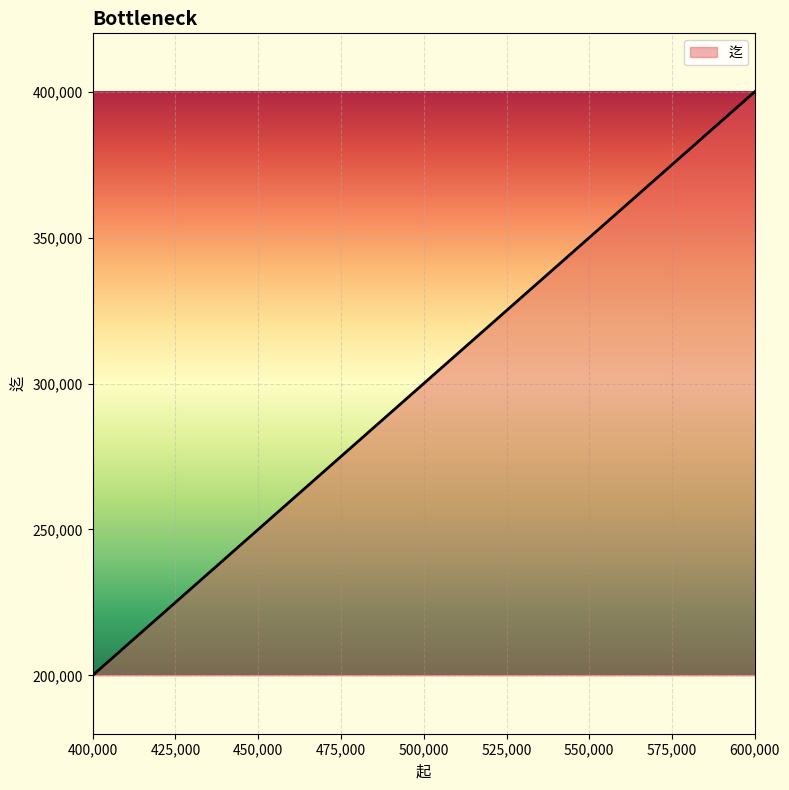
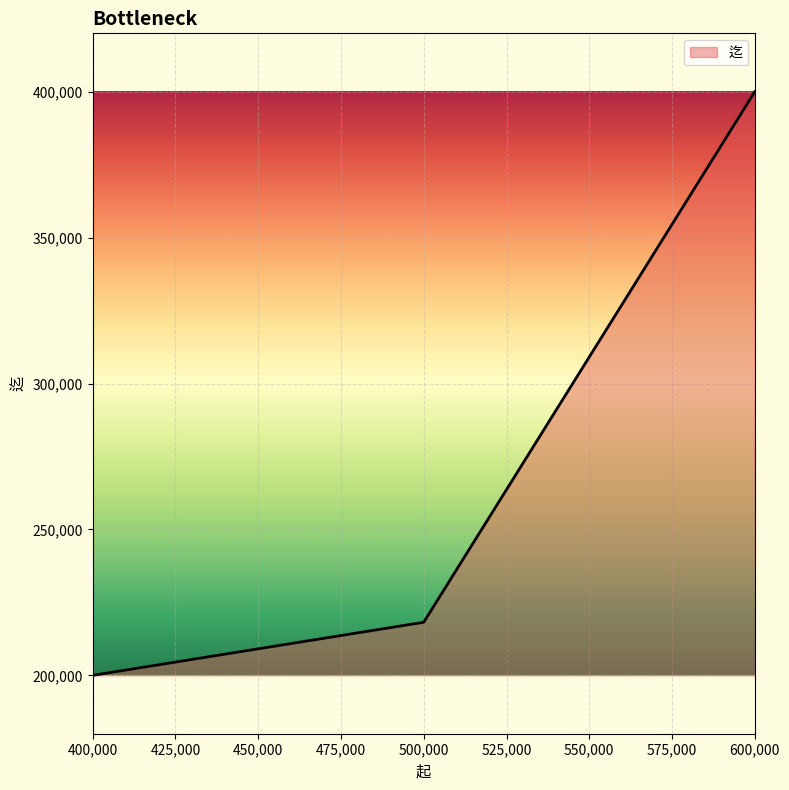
  {
    "400,000": "200,000",
-   "500,000": "300,000",
+   "500,000": "218,000",
    "600,000": "400,000"
  }
